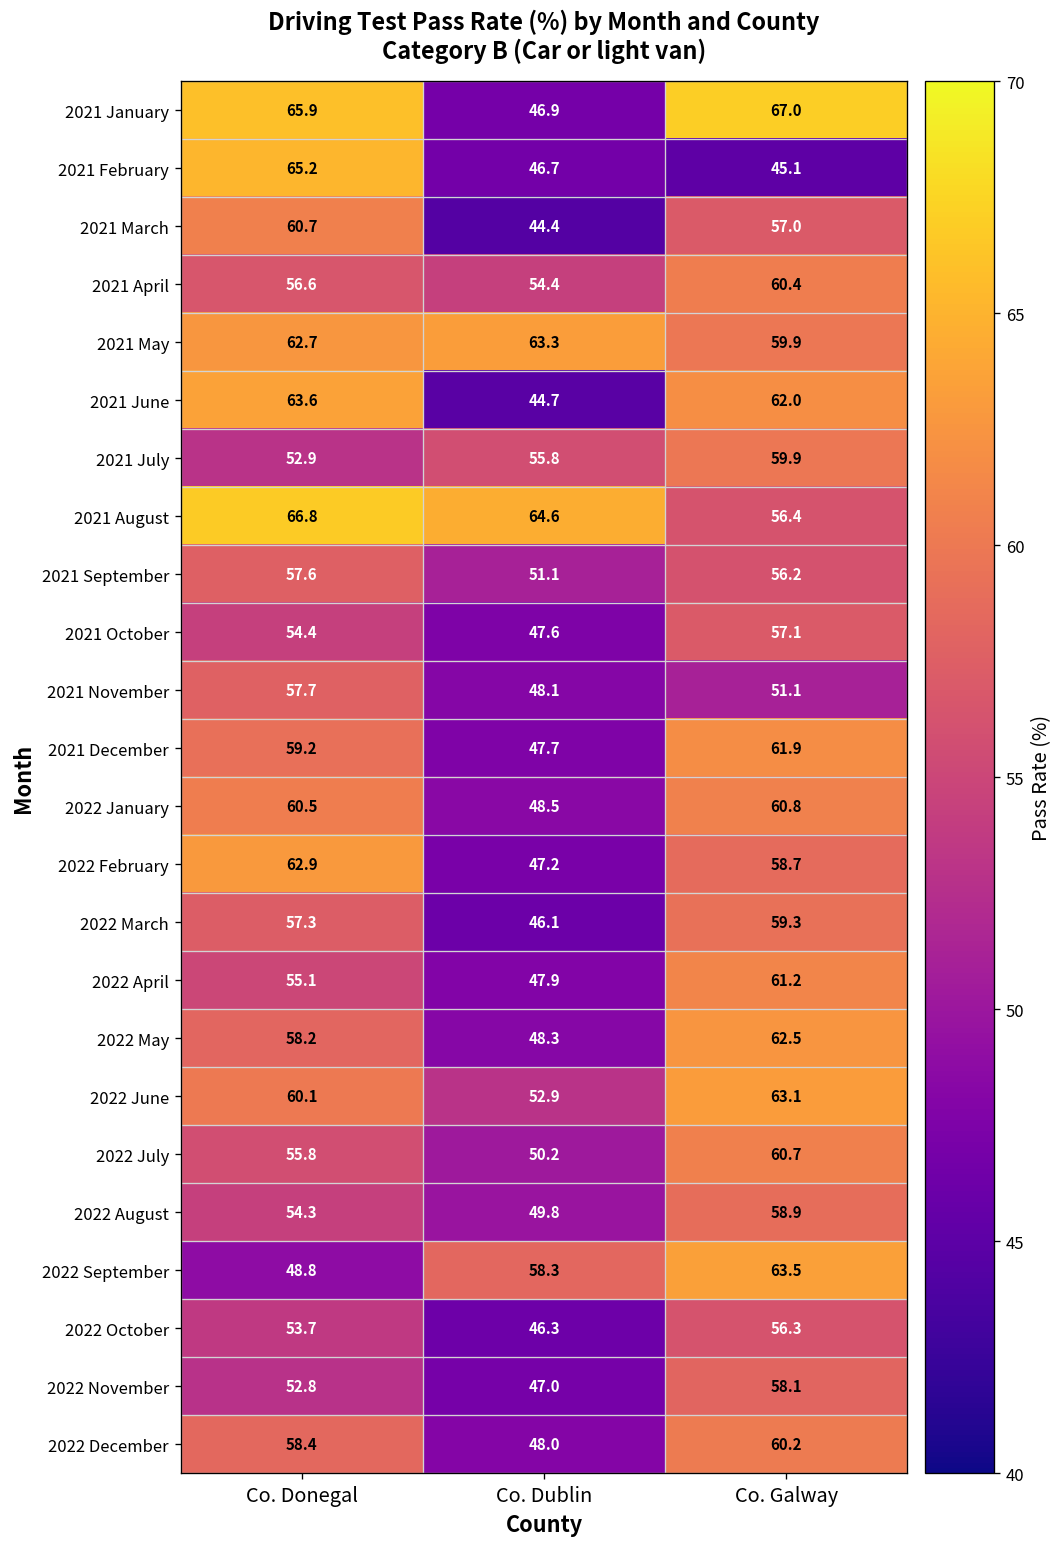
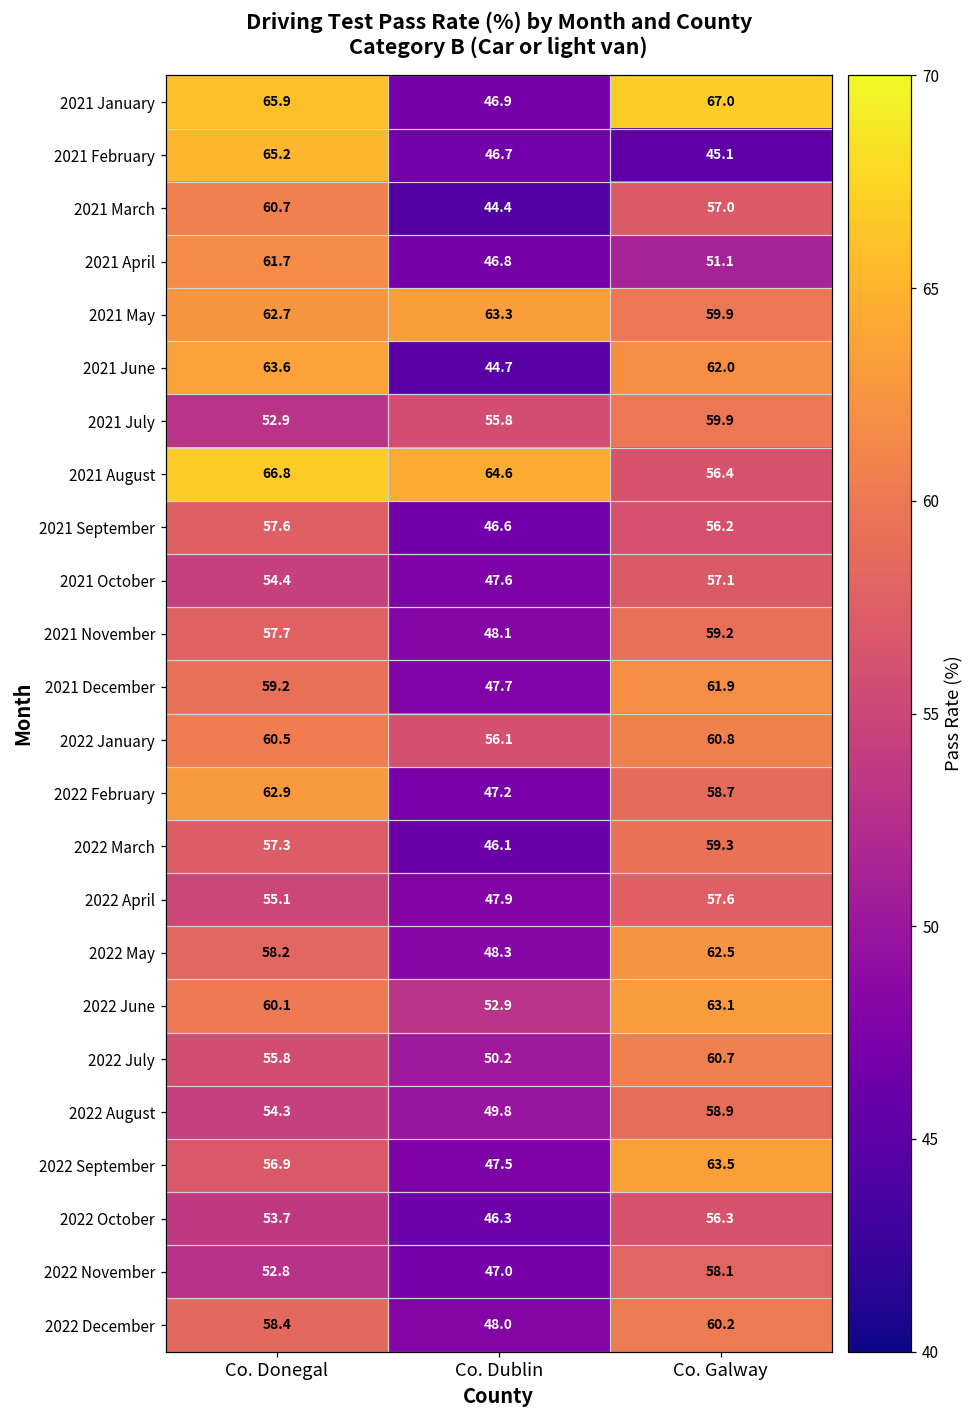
  {
    "2021 January": {
      "Co. Donegal": 65.9,
      "Co. Dublin": 46.9,
      "Co. Galway": 67.0
    },
    "2021 February": {
      "Co. Donegal": 65.2,
      "Co. Dublin": 46.7,
      "Co. Galway": 45.1
    },
    "2021 March": {
      "Co. Donegal": 60.7,
      "Co. Dublin": 44.4,
      "Co. Galway": 57.0
    },
    "2021 April": {
-     "Co. Donegal": 56.6,
-     "Co. Dublin": 54.4,
-     "Co. Galway": 60.4
+     "Co. Donegal": 61.7,
+     "Co. Dublin": 46.8,
+     "Co. Galway": 51.1
    },
    "2021 May": {
      "Co. Donegal": 62.7,
      "Co. Dublin": 63.3,
      "Co. Galway": 59.9
    },
    "2021 June": {
      "Co. Donegal": 63.6,
      "Co. Dublin": 44.7,
      "Co. Galway": 62.0
    },
    "2021 July": {
      "Co. Donegal": 52.9,
      "Co. Dublin": 55.8,
      "Co. Galway": 59.9
    },
    "2021 August": {
      "Co. Donegal": 66.8,
      "Co. Dublin": 64.6,
      "Co. Galway": 56.4
    },
    "2021 September": {
      "Co. Donegal": 57.6,
-     "Co. Dublin": 51.1,
+     "Co. Dublin": 46.6,
      "Co. Galway": 56.2
    },
    "2021 October": {
      "Co. Donegal": 54.4,
      "Co. Dublin": 47.6,
      "Co. Galway": 57.1
    },
    "2021 November": {
      "Co. Donegal": 57.7,
      "Co. Dublin": 48.1,
-     "Co. Galway": 51.1
+     "Co. Galway": 59.2
    },
    "2021 December": {
      "Co. Donegal": 59.2,
      "Co. Dublin": 47.7,
      "Co. Galway": 61.9
    },
    "2022 January": {
      "Co. Donegal": 60.5,
-     "Co. Dublin": 48.5,
+     "Co. Dublin": 56.1,
      "Co. Galway": 60.8
    },
    "2022 February": {
      "Co. Donegal": 62.9,
      "Co. Dublin": 47.2,
      "Co. Galway": 58.7
    },
    "2022 March": {
      "Co. Donegal": 57.3,
      "Co. Dublin": 46.1,
      "Co. Galway": 59.3
    },
    "2022 April": {
      "Co. Donegal": 55.1,
      "Co. Dublin": 47.9,
-     "Co. Galway": 61.2
+     "Co. Galway": 57.6
    },
    "2022 May": {
      "Co. Donegal": 58.2,
      "Co. Dublin": 48.3,
      "Co. Galway": 62.5
    },
    "2022 June": {
      "Co. Donegal": 60.1,
      "Co. Dublin": 52.9,
      "Co. Galway": 63.1
    },
    "2022 July": {
      "Co. Donegal": 55.8,
      "Co. Dublin": 50.2,
      "Co. Galway": 60.7
    },
    "2022 August": {
      "Co. Donegal": 54.3,
      "Co. Dublin": 49.8,
      "Co. Galway": 58.9
    },
    "2022 September": {
-     "Co. Donegal": 48.8,
-     "Co. Dublin": 58.3,
+     "Co. Donegal": 56.9,
+     "Co. Dublin": 47.5,
      "Co. Galway": 63.5
    },
    "2022 October": {
      "Co. Donegal": 53.7,
      "Co. Dublin": 46.3,
      "Co. Galway": 56.3
    },
    "2022 November": {
      "Co. Donegal": 52.8,
      "Co. Dublin": 47.0,
      "Co. Galway": 58.1
    },
    "2022 December": {
      "Co. Donegal": 58.4,
      "Co. Dublin": 48.0,
      "Co. Galway": 60.2
    }
  }
